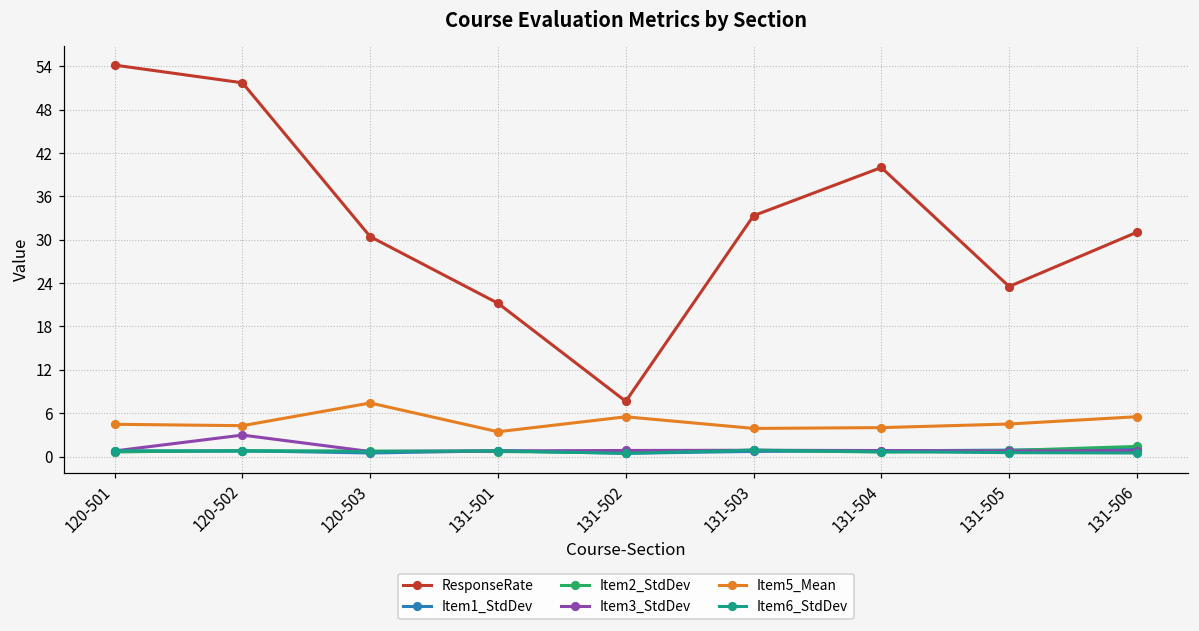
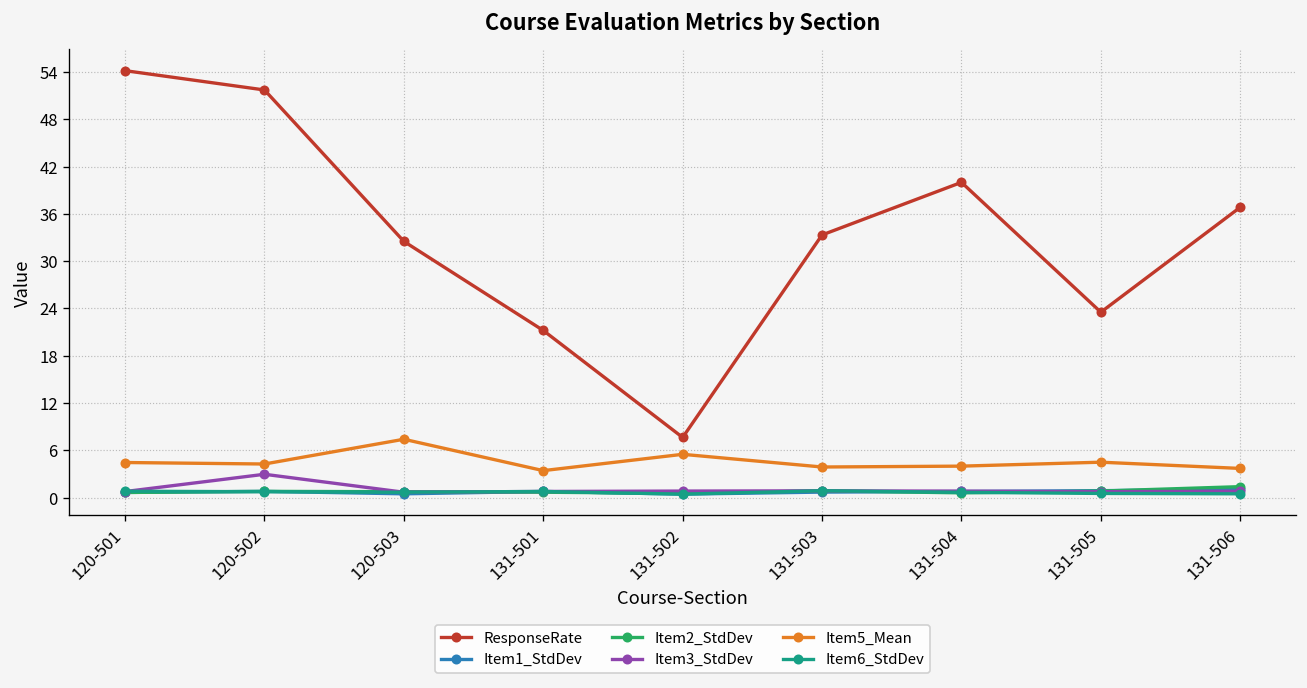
  {
    "ResponseRate": {
      "120-501": 54,
      "120-502": 52,
-     "120-503": 30,
+     "120-503": 33,
      "131-501": 21,
      "131-502": 8,
      "131-503": 33,
      "131-504": 40,
      "131-505": 24,
-     "131-506": 31
+     "131-506": 37
    },
    "Item3_StdDev": {
      "120-502": 3
    },
    "Item5_Mean": {
      "120-501": 4,
      "120-502": 4,
      "120-503": 7,
      "131-501": 3,
      "131-502": 6,
      "131-503": 4,
      "131-504": 4,
      "131-505": 5,
-     "131-506": 6
+     "131-506": 4
    }
  }
